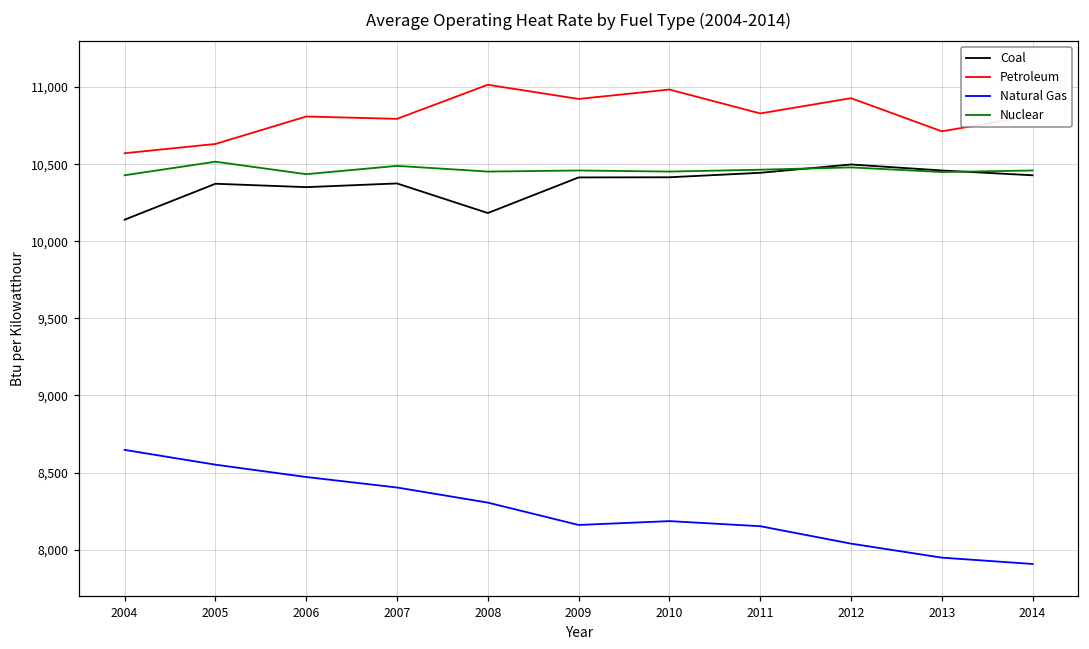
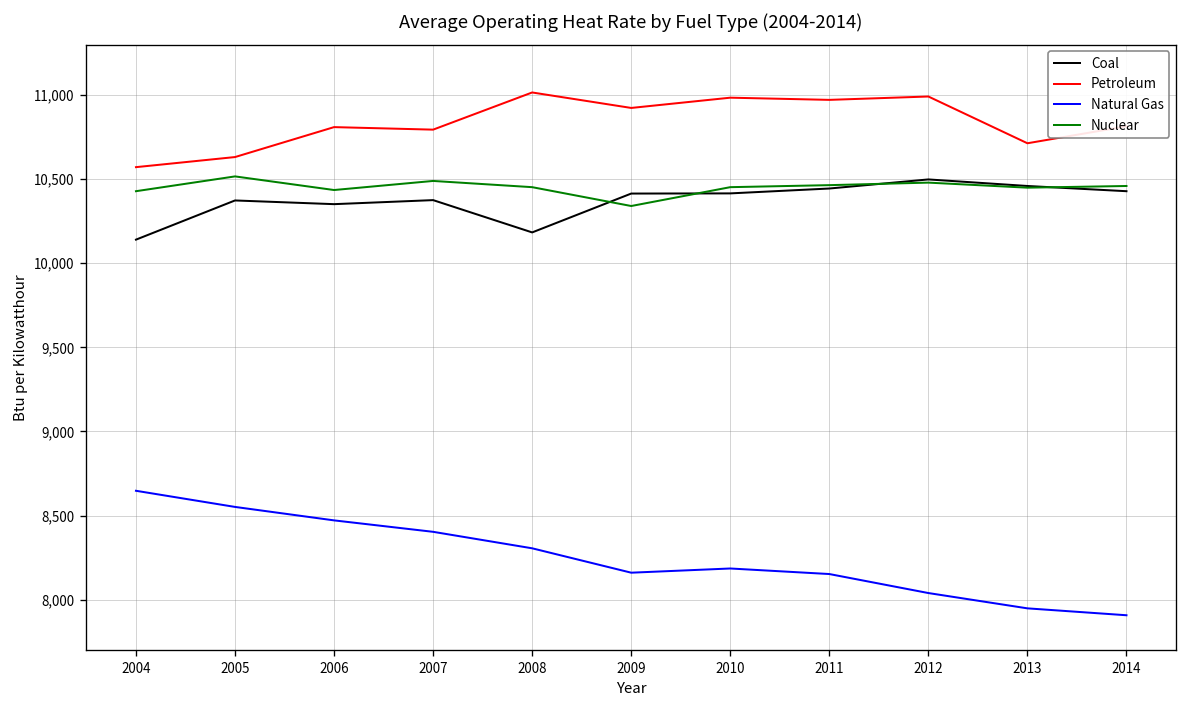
  {
    "Coal": {
      "2004": "10,140",
      "2005": "10,370",
      "2006": "10,350",
      "2007": "10,380",
      "2008": "10,180",
      "2009": "10,410",
      "2010": "10,420",
      "2011": "10,440",
      "2012": "10,500",
      "2014": "10,430"
    },
    "Petroleum": {
      "2004": "10,570",
      "2005": "10,630",
      "2006": "10,810",
      "2007": "10,790",
      "2008": "11,020",
      "2009": "10,920",
      "2010": "10,980",
-     "2011": "10,830",
-     "2012": "10,930",
+     "2011": "10,970",
+     "2012": "10,990",
      "2013": "10,710"
    },
    "Natural Gas": {
      "2004": "8,650",
      "2005": "8,550",
      "2006": "8,470",
      "2007": "8,400",
      "2008": "8,310",
      "2009": "8,160",
      "2010": "8,190",
      "2011": "8,150",
      "2012": "8,040",
      "2013": "7,950",
      "2014": "7,910"
    },
    "Nuclear": {
      "2004": "10,430",
      "2005": "10,520",
      "2006": "10,440",
      "2007": "10,490",
      "2008": "10,450",
-     "2009": "10,460",
+     "2009": "10,340",
      "2010": "10,450",
      "2011": "10,460",
      "2012": "10,480",
      "2014": "10,460"
    }
  }
